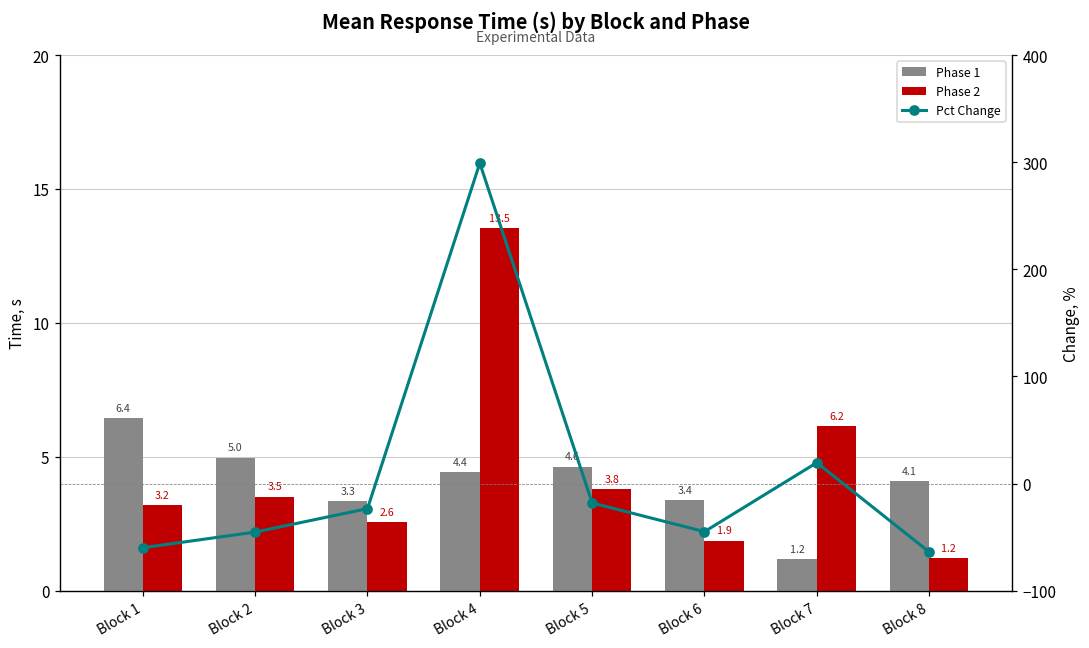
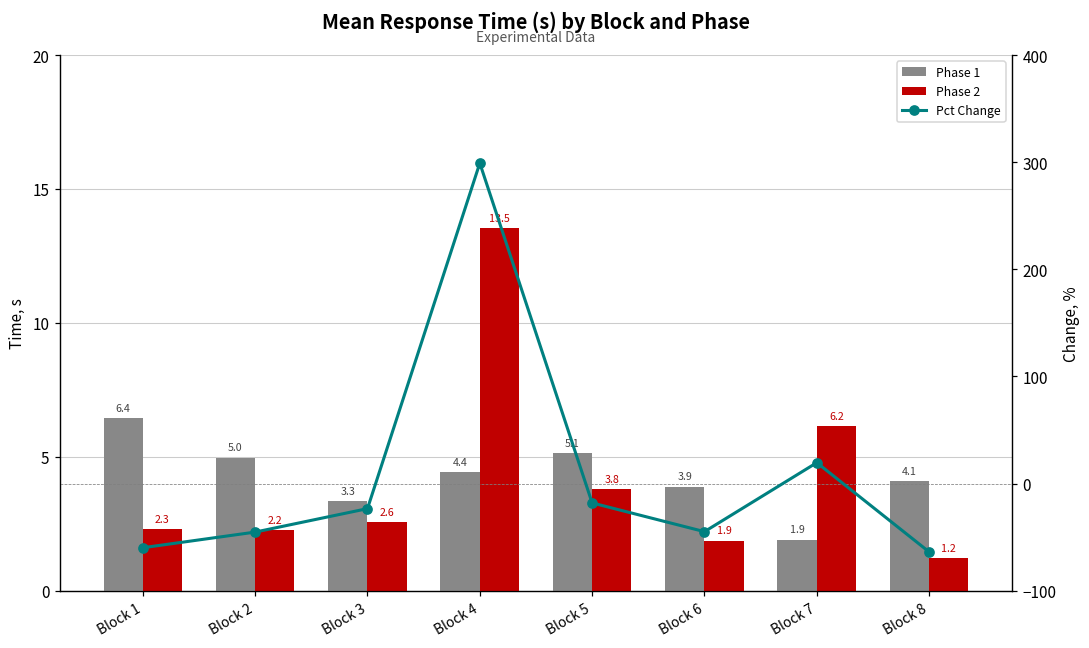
  {
    "Phase 1": {
      "Block 1": 6.4,
      "Block 2": 5.0,
      "Block 3": 3.3,
      "Block 4": 4.4,
-     "Block 5": 4.6,
-     "Block 6": 3.4,
-     "Block 7": 1.2,
+     "Block 5": 5.1,
+     "Block 6": 3.9,
+     "Block 7": 1.9,
      "Block 8": 4.1
    },
    "Phase 2": {
-     "Block 1": 3.2,
-     "Block 2": 3.5,
+     "Block 1": 2.3,
+     "Block 2": 2.2,
      "Block 3": 2.6,
      "Block 4": 13.5,
      "Block 5": 3.8,
      "Block 6": 1.9,
      "Block 7": 6.2,
      "Block 8": 1.2
    }
  }
